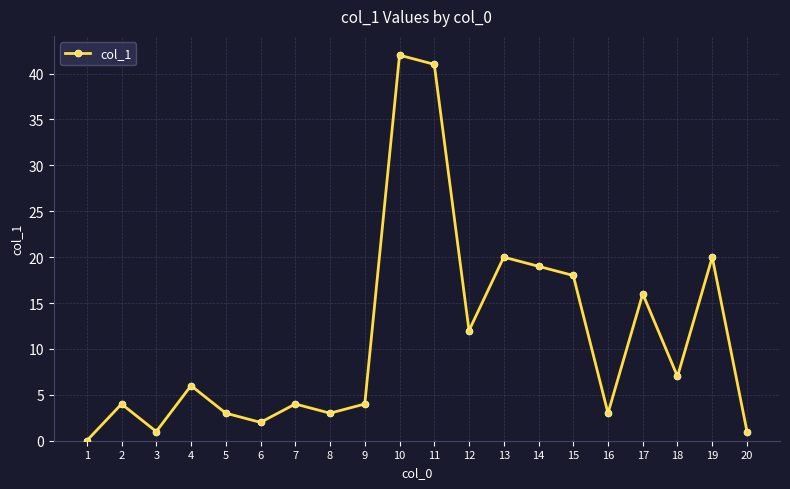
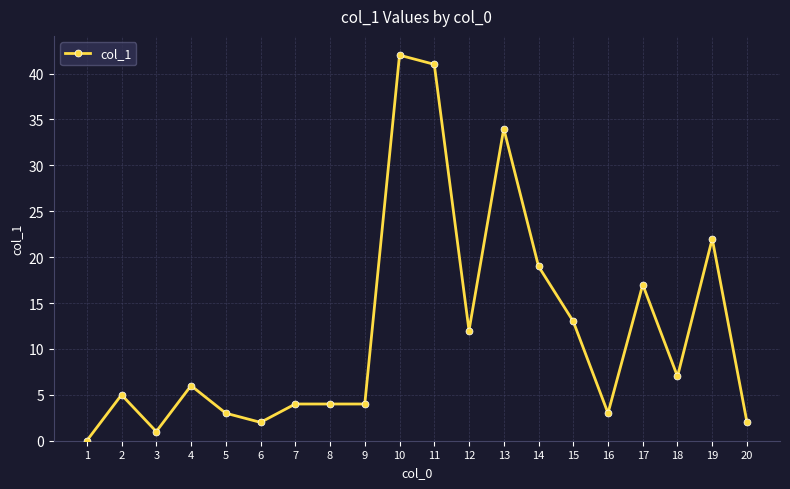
  {
    "1": 0,
-   "2": 4,
+   "2": 5,
    "3": 1,
    "4": 6,
    "5": 3,
    "6": 2,
    "7": 4,
-   "8": 3,
+   "8": 4,
    "9": 4,
    "10": 42,
    "11": 41,
    "12": 12,
-   "13": 20,
+   "13": 34,
    "14": 19,
-   "15": 18,
+   "15": 13,
    "16": 3,
-   "17": 16,
+   "17": 17,
    "18": 7,
-   "19": 20,
-   "20": 1
+   "19": 22,
+   "20": 2
  }
